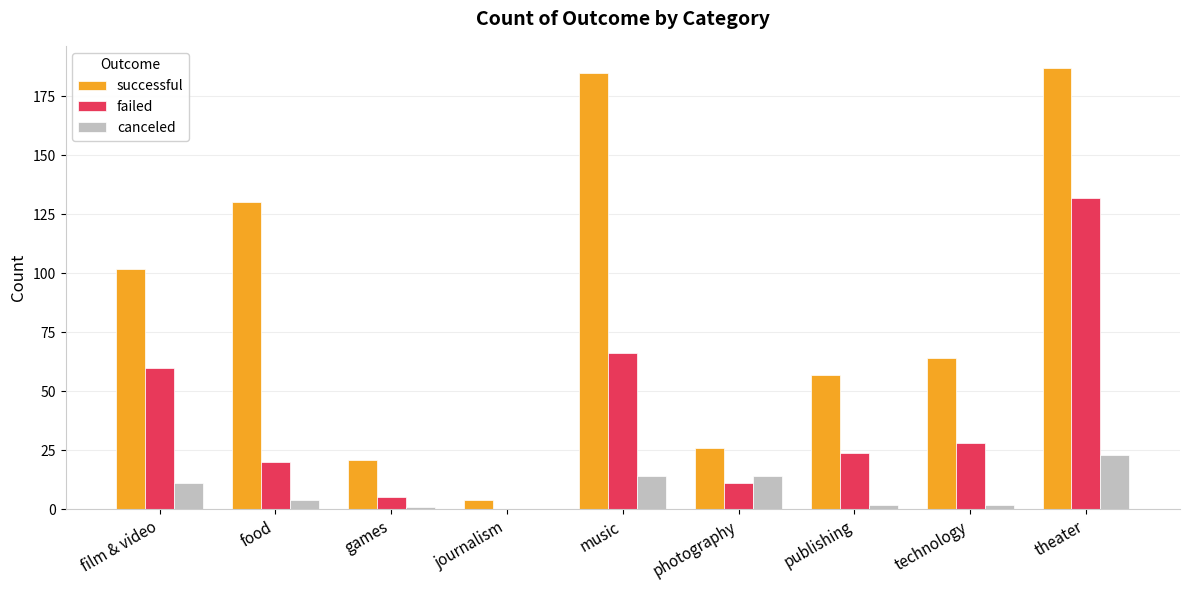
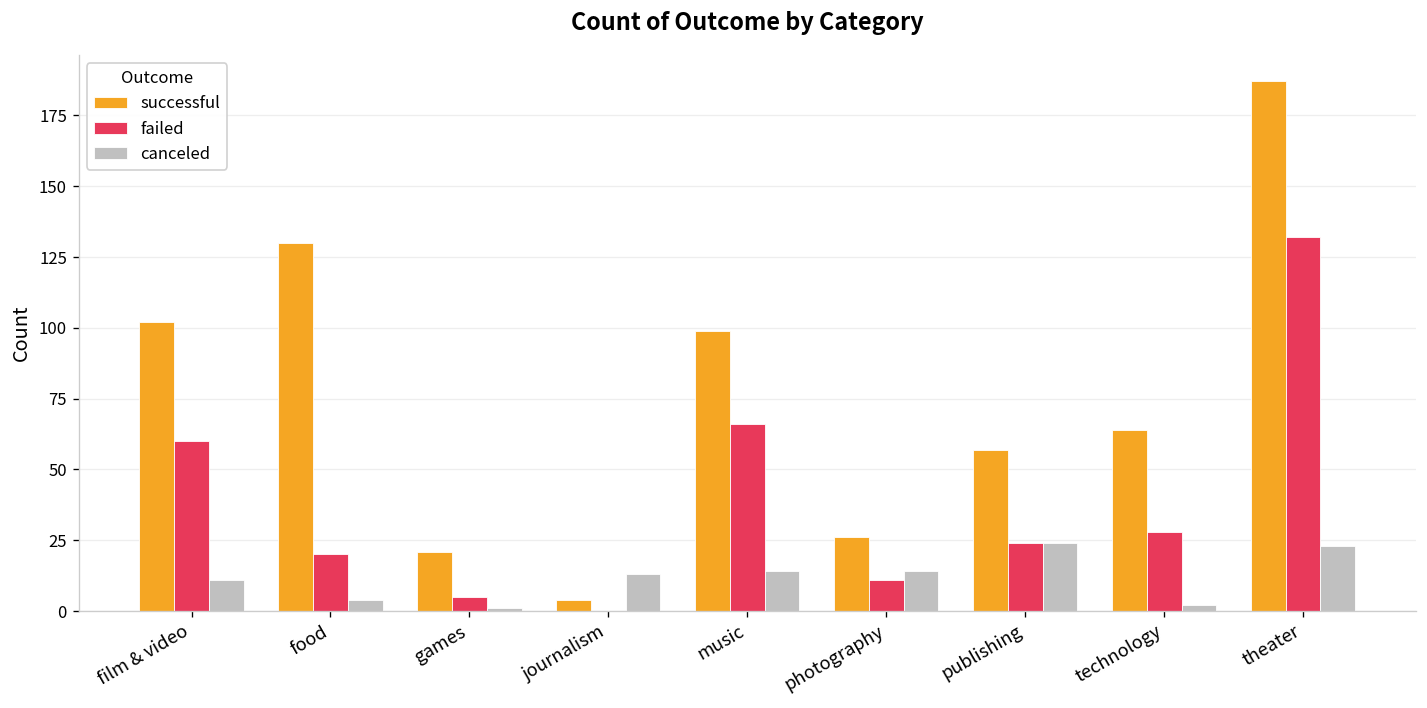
  {
    "successful": {
      "film & video": 102,
      "food": 130,
      "games": 21,
      "journalism": 4,
-     "music": 185,
+     "music": 99,
      "photography": 26,
      "publishing": 57,
      "technology": 64,
      "theater": 187
    },
    "failed": {
      "film & video": 60,
      "food": 20,
      "games": 5,
      "journalism": 0,
      "music": 66,
      "photography": 11,
      "publishing": 24,
      "technology": 28,
      "theater": 132
    },
    "canceled": {
      "film & video": 11,
      "food": 4,
-     "journalism": 0,
+     "journalism": 13,
      "music": 14,
      "photography": 14,
-     "publishing": 2,
+     "publishing": 24,
      "technology": 2,
      "theater": 23
    }
  }
